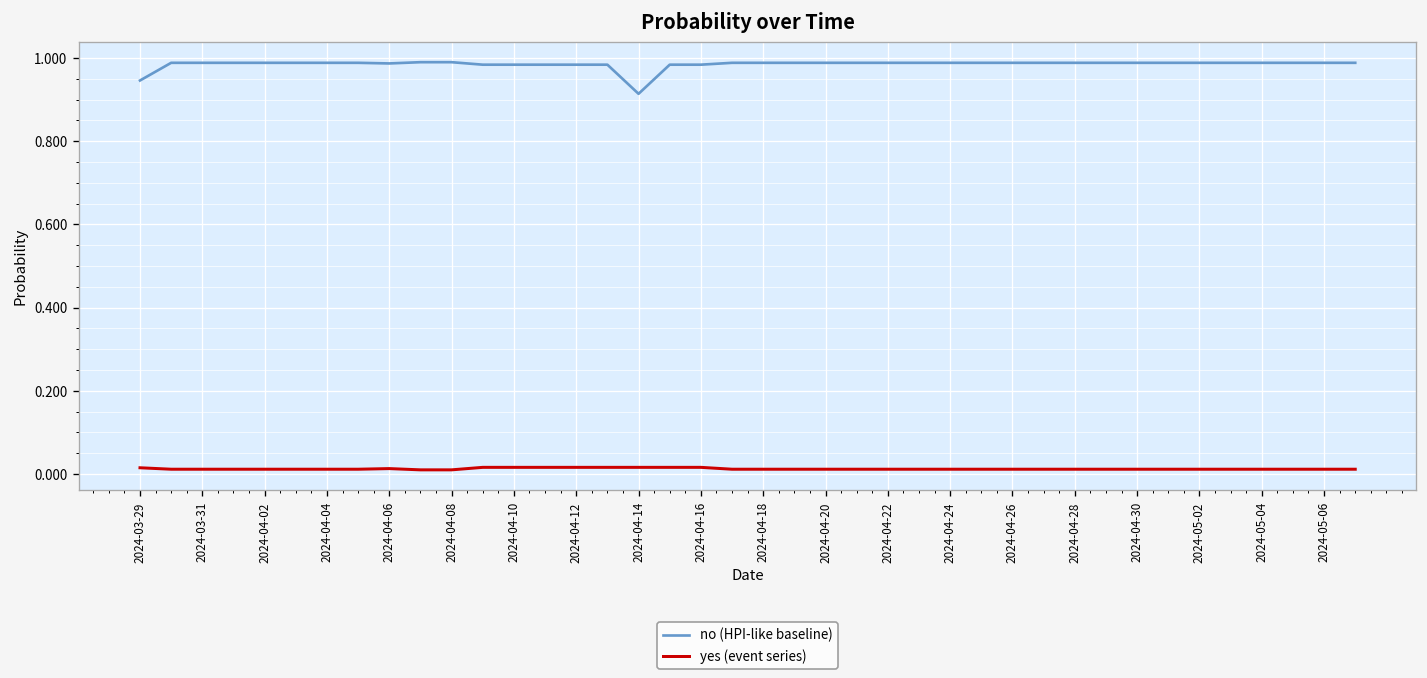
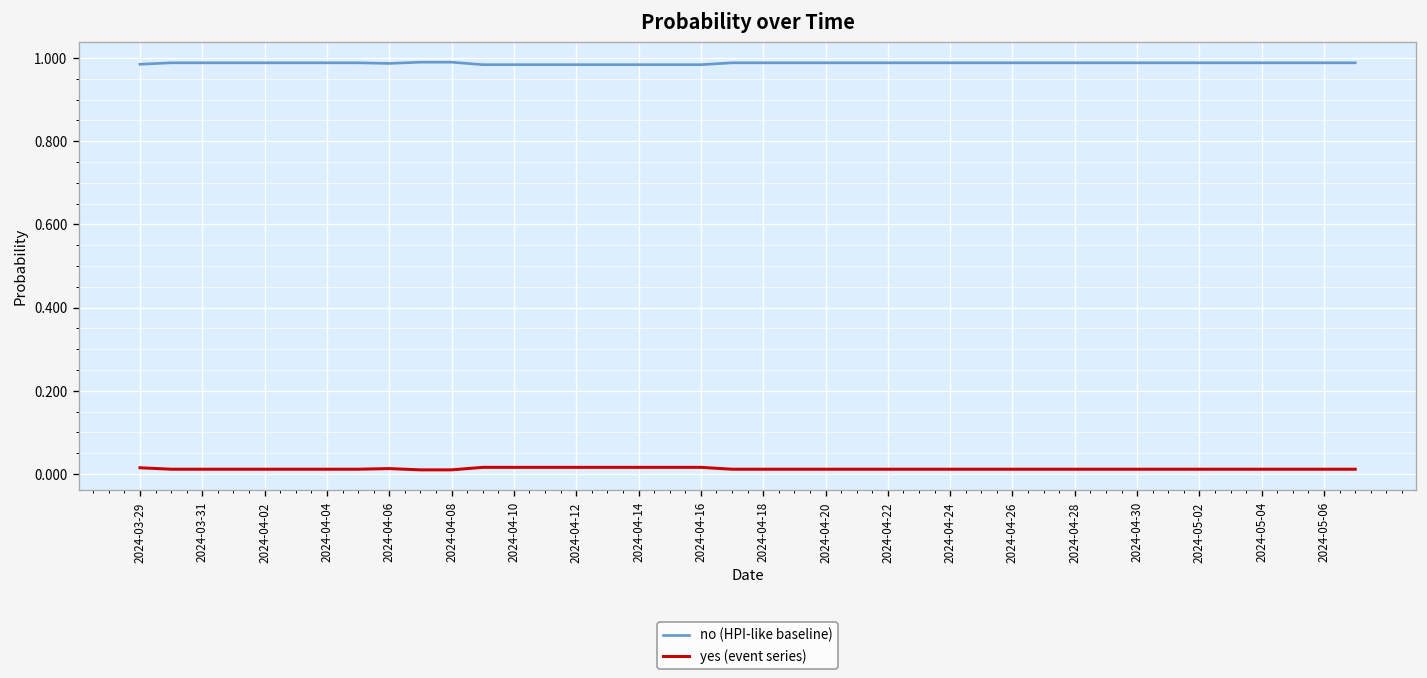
  {
    "no (HPI-like baseline)": {
-     "2024-03-29": 0.95,
+     "2024-03-29": 0.99,
      "2024-03-31": 0.99,
      "2024-04-02": 0.99,
      "2024-04-04": 0.99,
      "2024-04-06": 0.99,
      "2024-04-08": 0.99,
      "2024-04-10": 0.98,
      "2024-04-12": 0.98,
-     "2024-04-14": 0.91,
+     "2024-04-14": 0.98,
      "2024-04-16": 0.98,
      "2024-04-18": 0.99,
      "2024-04-20": 0.99,
      "2024-04-22": 0.99,
      "2024-04-24": 0.99,
      "2024-04-26": 0.99,
      "2024-04-28": 0.99,
      "2024-04-30": 0.99,
      "2024-05-02": 0.99,
      "2024-05-04": 0.99,
      "2024-05-06": 0.99
    },
    "yes (event series)": {
      "2024-03-29": 0.02,
      "2024-03-31": 0.01,
      "2024-04-02": 0.01,
      "2024-04-04": 0.01,
      "2024-04-06": 0.01,
      "2024-04-08": 0.01,
      "2024-04-10": 0.02,
      "2024-04-12": 0.02,
      "2024-04-14": 0.02,
      "2024-04-16": 0.02,
      "2024-04-18": 0.01,
      "2024-04-20": 0.01,
      "2024-04-22": 0.01,
      "2024-04-24": 0.01,
      "2024-04-26": 0.01,
      "2024-04-28": 0.01,
      "2024-04-30": 0.01,
      "2024-05-02": 0.01,
      "2024-05-04": 0.01,
      "2024-05-06": 0.01
    }
  }
